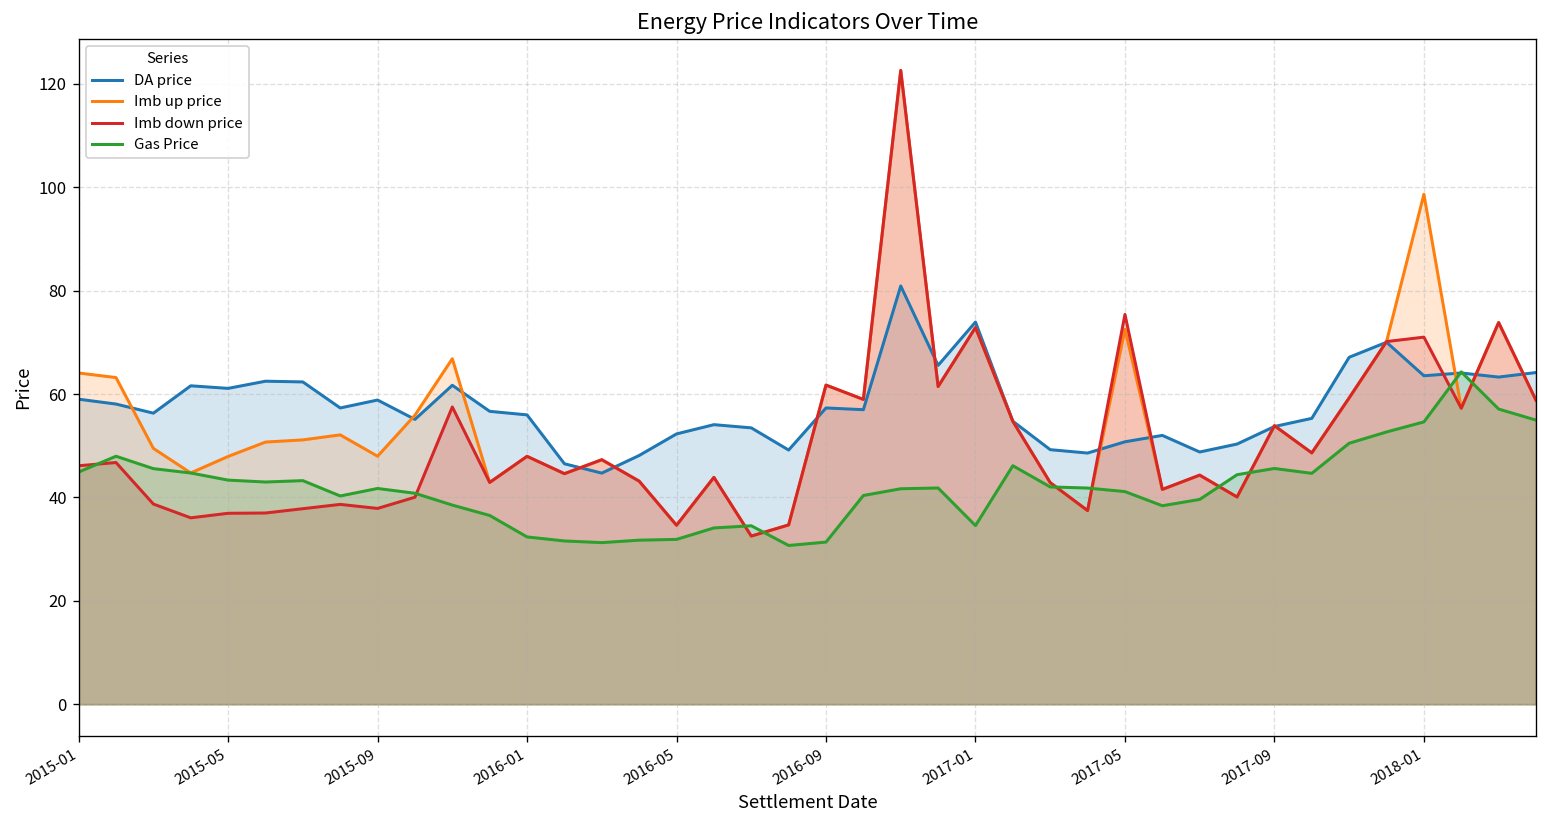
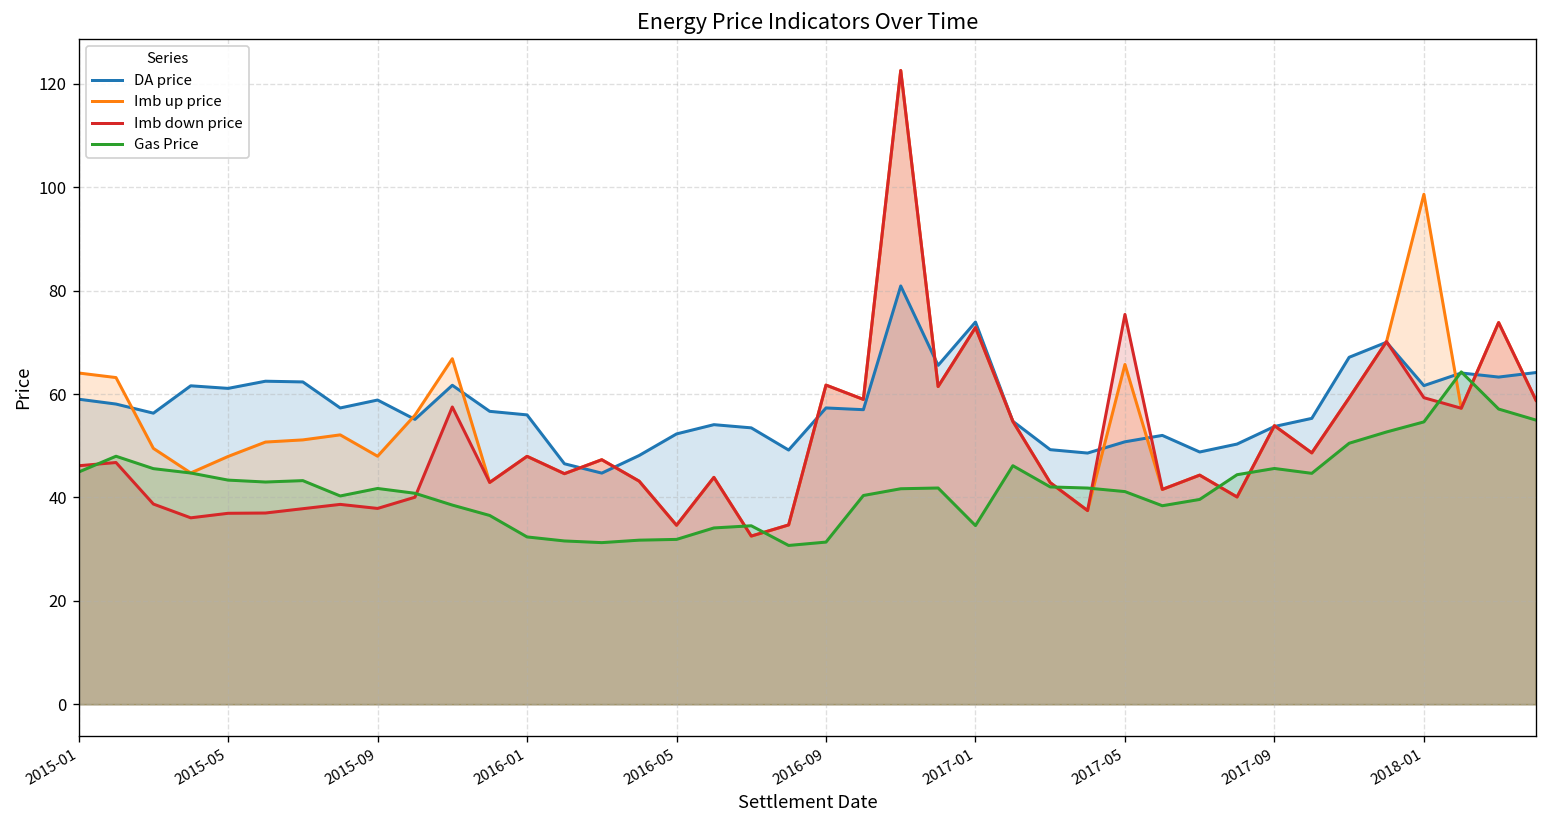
  {
    "DA price": {
      "2015-01": 59,
      "2015-05": 61,
      "2015-09": 59,
      "2016-01": 56,
      "2016-05": 52,
      "2016-09": 57,
      "2017-01": 74,
      "2017-05": 51,
-     "2018-01": 64
+     "2018-01": 62
    },
    "Imb up price": {
      "2015-01": 64,
      "2015-05": 48,
      "2015-09": 48,
-     "2017-05": 73,
+     "2017-05": 66,
      "2018-01": 99
    },
    "Imb down price": {
      "2015-01": 46,
      "2015-05": 37,
      "2015-09": 38,
      "2017-05": 75,
-     "2018-01": 71
+     "2018-01": 59
    },
    "Gas Price": {
      "2015-01": 45,
      "2015-05": 43,
      "2015-09": 42,
      "2016-01": 32,
      "2016-05": 32,
      "2016-09": 31,
      "2017-01": 35,
      "2017-05": 41,
      "2017-09": 46,
      "2018-01": 55
    }
  }
